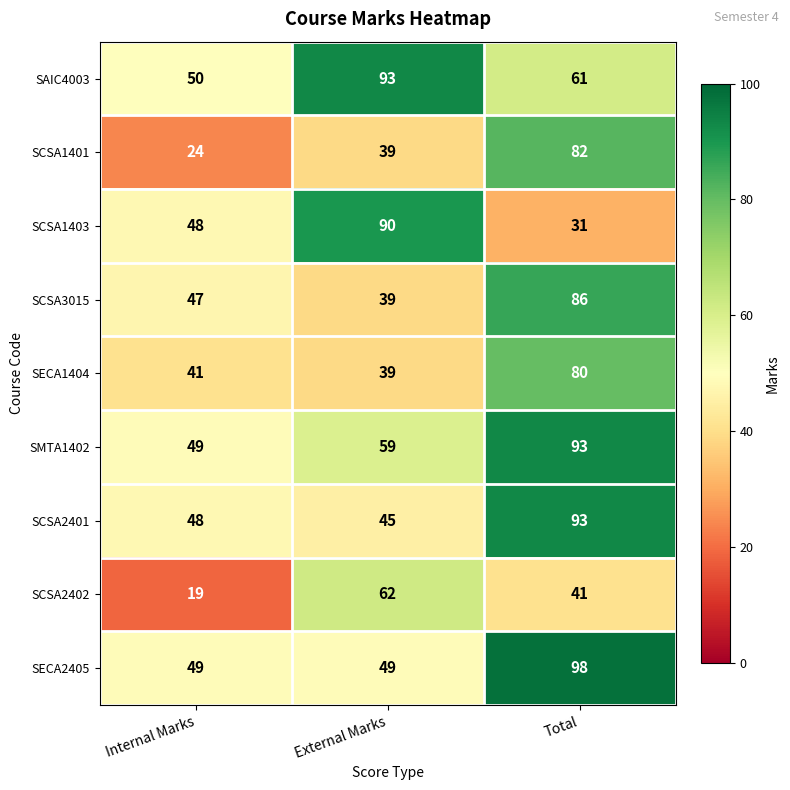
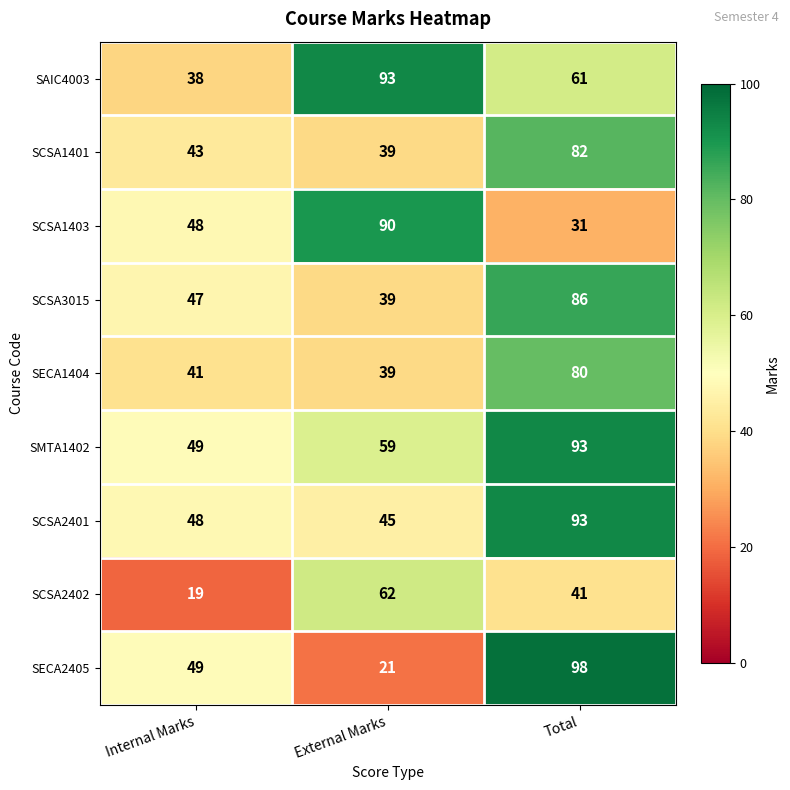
  {
    "SAIC4003": {
-     "Internal Marks": 50,
+     "Internal Marks": 38,
      "External Marks": 93,
      "Total": 61
    },
    "SCSA1401": {
-     "Internal Marks": 24,
+     "Internal Marks": 43,
      "External Marks": 39,
      "Total": 82
    },
    "SCSA1403": {
      "Internal Marks": 48,
      "External Marks": 90,
      "Total": 31
    },
    "SCSA3015": {
      "Internal Marks": 47,
      "External Marks": 39,
      "Total": 86
    },
    "SECA1404": {
      "Internal Marks": 41,
      "External Marks": 39,
      "Total": 80
    },
    "SMTA1402": {
      "Internal Marks": 49,
      "External Marks": 59,
      "Total": 93
    },
    "SCSA2401": {
      "Internal Marks": 48,
      "External Marks": 45,
      "Total": 93
    },
    "SCSA2402": {
      "Internal Marks": 19,
      "External Marks": 62,
      "Total": 41
    },
    "SECA2405": {
      "Internal Marks": 49,
-     "External Marks": 49,
+     "External Marks": 21,
      "Total": 98
    }
  }
